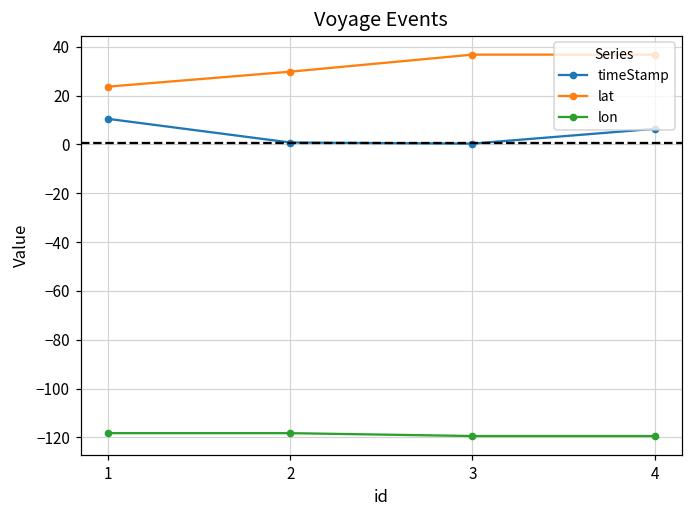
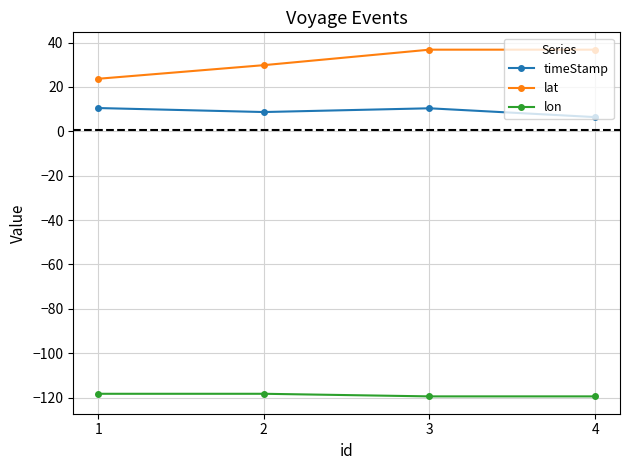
  {
    "timeStamp": {
      "1": 10,
-     "2": 1,
-     "3": 0
+     "2": 9,
+     "3": 10
    },
    "lat": {
      "1": 24,
      "2": 30,
      "3": 37
    },
    "lon": {
      "1": -118,
      "2": -118,
      "3": -119,
      "4": -119
    }
  }
